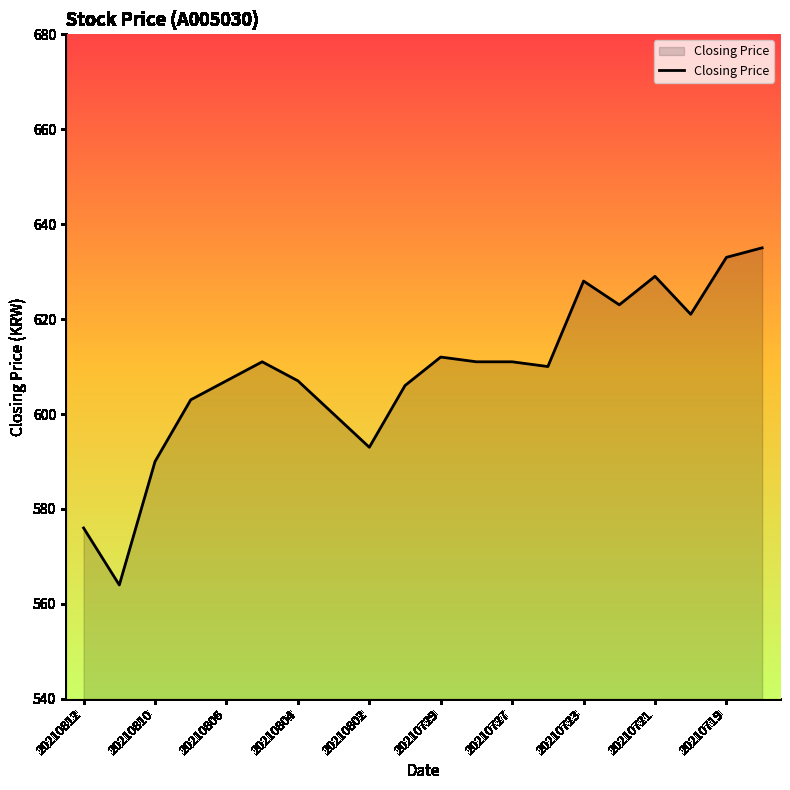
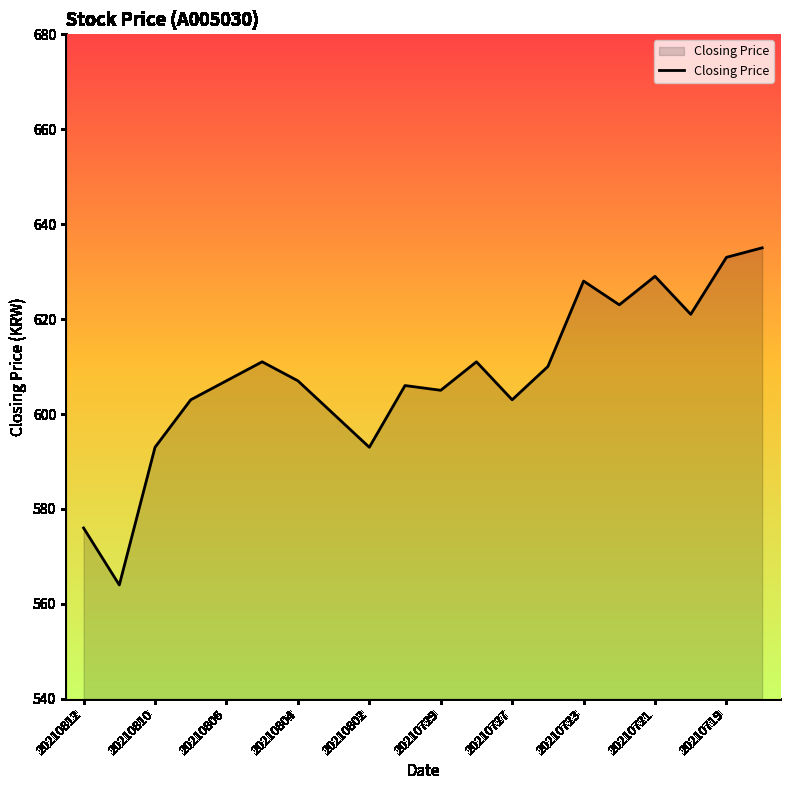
  {
    "20210812": 576,
-   "20210810": 590,
+   "20210810": 593,
    "20210806": 607,
    "20210804": 607,
    "20210802": 593,
-   "20210729": 612,
-   "20210727": 611,
+   "20210729": 605,
+   "20210727": 603,
    "20210723": 628,
    "20210721": 629,
    "20210719": 633
  }
